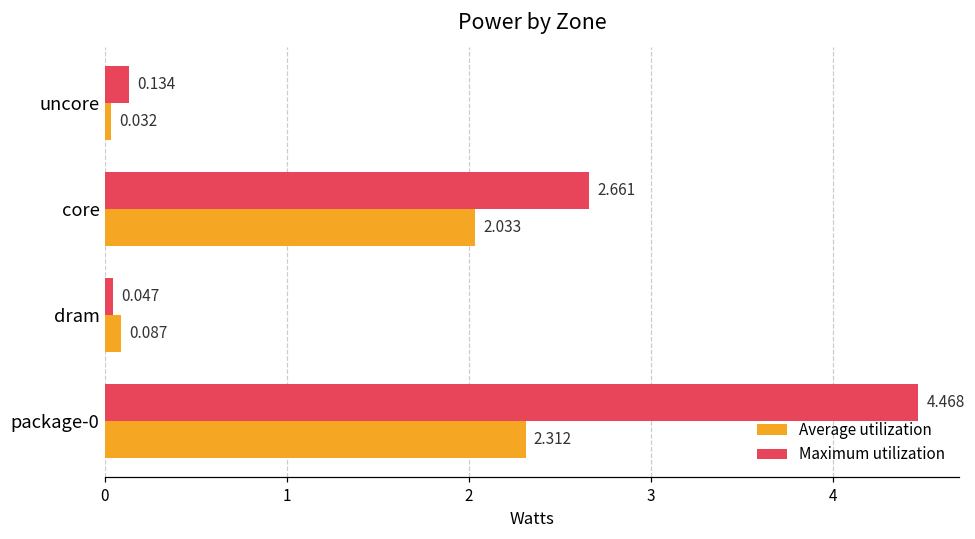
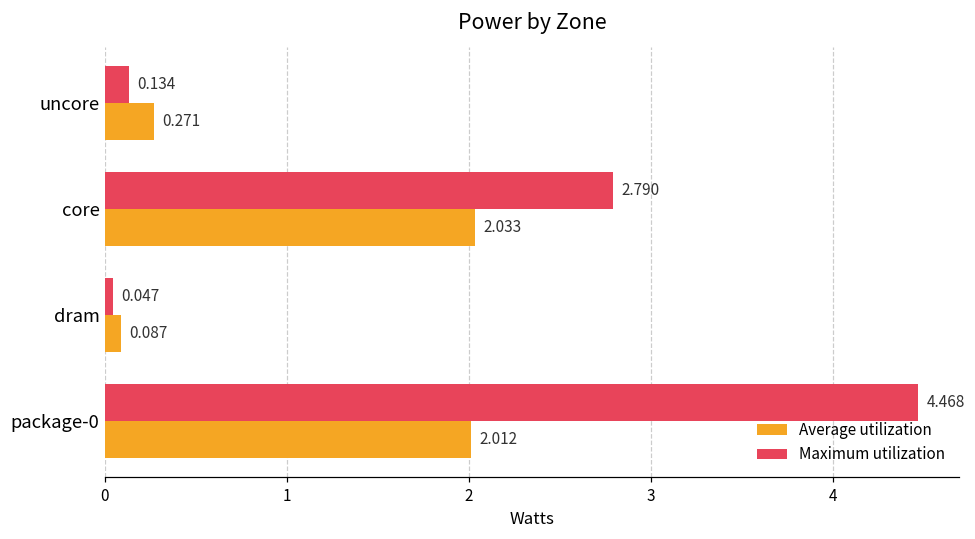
  {
    "Average utilization": {
-     "uncore": 0.032,
+     "uncore": 0.271,
      "core": 2.033,
      "dram": 0.087,
-     "package-0": 2.312
+     "package-0": 2.012
    },
    "Maximum utilization": {
      "uncore": 0.134,
-     "core": 2.661,
+     "core": 2.790,
      "dram": 0.047,
      "package-0": 4.468
    }
  }
